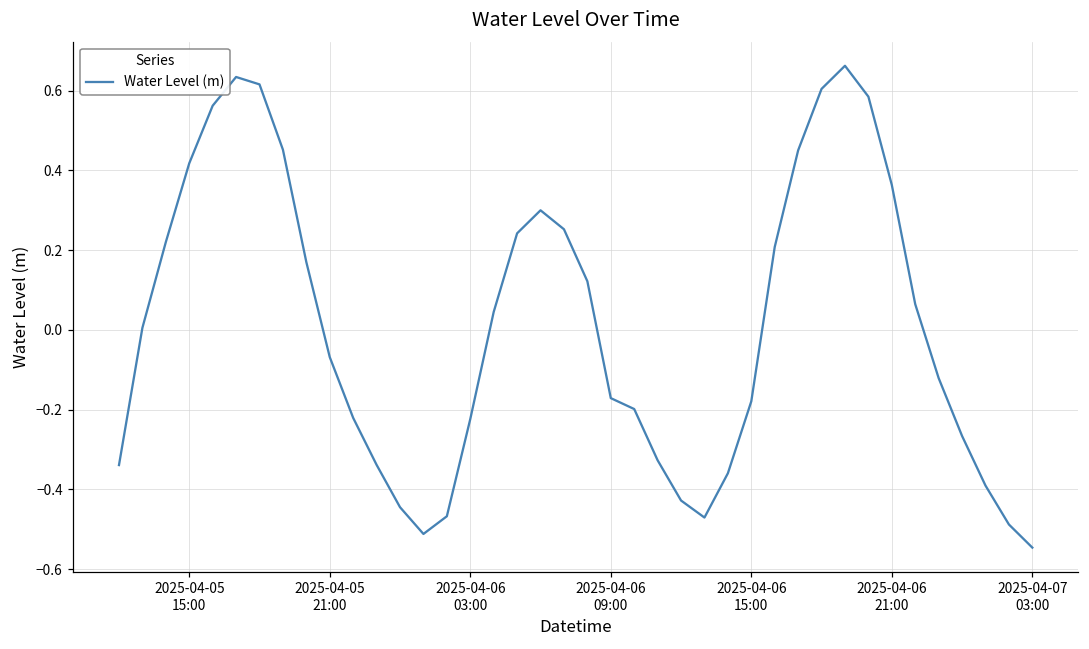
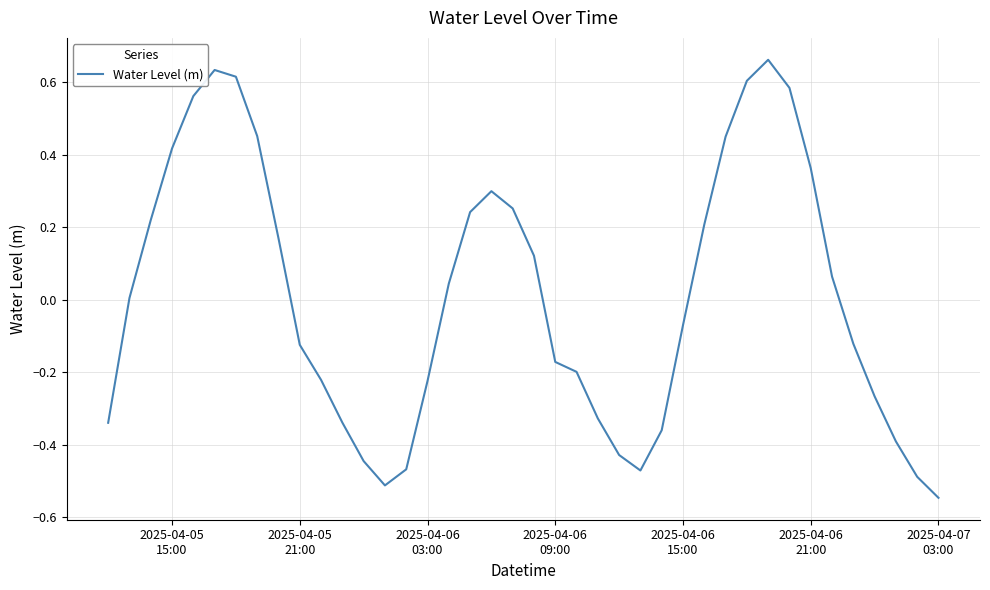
  {
    "2025-04-05 15:00": 0.42,
-   "2025-04-05 21:00": -0.07,
+   "2025-04-05 21:00": -0.12,
    "2025-04-06 03:00": -0.22,
    "2025-04-06 09:00": -0.17,
-   "2025-04-06 15:00": -0.18,
+   "2025-04-06 15:00": -0.07,
    "2025-04-06 21:00": 0.36,
    "2025-04-07 03:00": -0.55
  }
